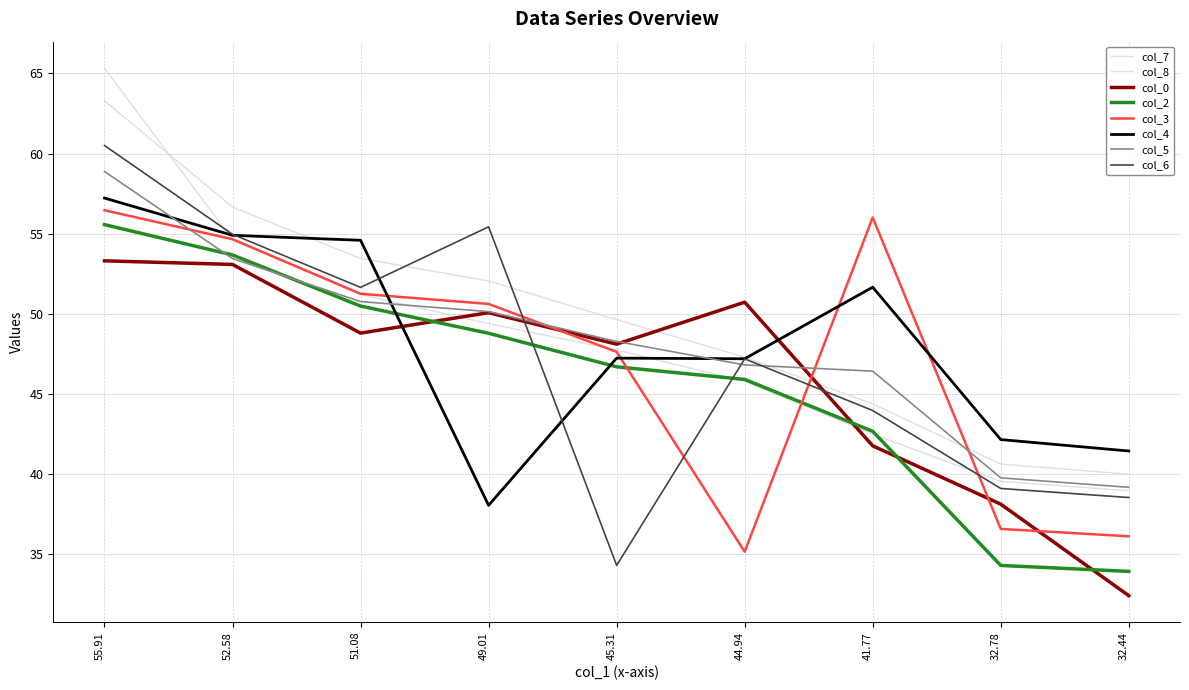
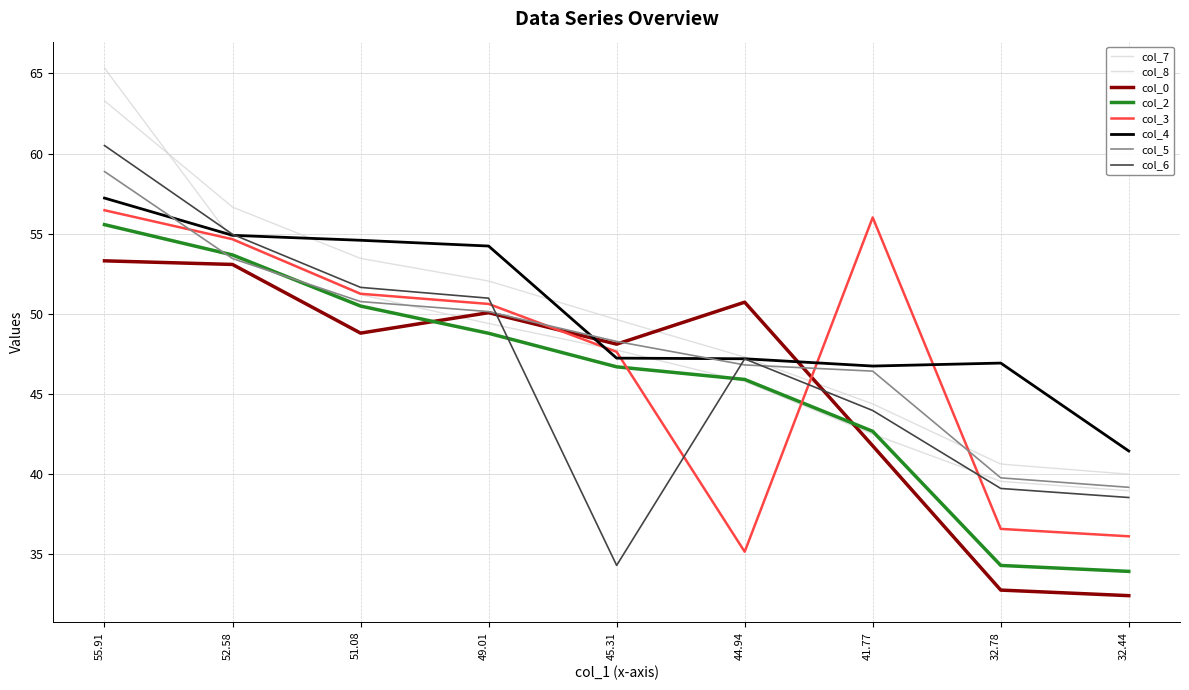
  {
    "col_0": {
      "55.91": 53.3,
      "52.58": 53.1,
      "51.08": 48.8,
      "45.31": 48.1,
      "44.94": 50.7,
      "41.77": 41.8,
-     "32.78": 38.1,
+     "32.78": 32.8,
      "32.44": 32.4
    },
    "col_2": {
      "55.91": 55.6,
      "52.58": 53.7,
      "51.08": 50.5,
      "49.01": 48.8,
      "45.31": 46.7,
      "41.77": 42.7,
      "32.78": 34.3,
      "32.44": 33.9
    },
    "col_3": {
      "55.91": 56.5,
      "49.01": 50.6,
      "44.94": 35.2,
      "41.77": 56.0,
      "32.78": 36.6,
      "32.44": 36.1
    },
    "col_4": {
      "55.91": 57.2,
      "51.08": 54.6,
-     "49.01": 38.1,
+     "49.01": 54.2,
      "45.31": 47.2,
-     "41.77": 51.7,
-     "32.78": 42.2,
+     "41.77": 46.7,
+     "32.78": 46.9,
      "32.44": 41.4
    },
    "col_5": {
      "55.91": 58.9,
      "52.58": 53.5,
      "51.08": 50.8,
      "45.31": 48.3,
      "44.94": 46.8,
      "41.77": 46.4,
      "32.78": 39.8,
      "32.44": 39.2
    },
    "col_6": {
      "55.91": 60.5,
      "51.08": 51.7,
-     "49.01": 55.4,
+     "49.01": 51.0,
      "45.31": 34.3,
      "41.77": 44.0,
      "32.78": 39.1,
      "32.44": 38.5
    }
  }
